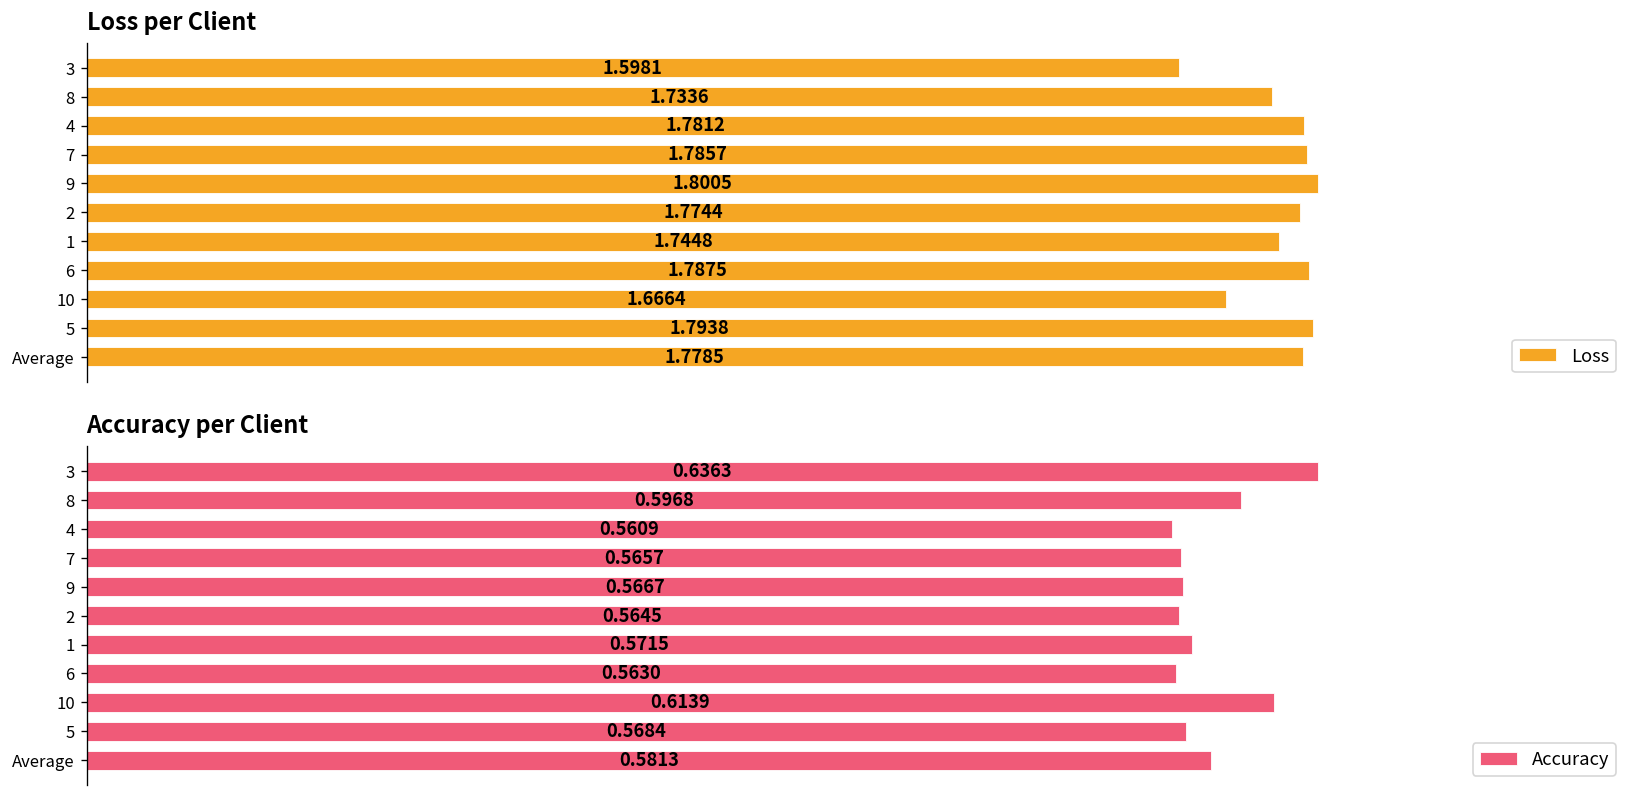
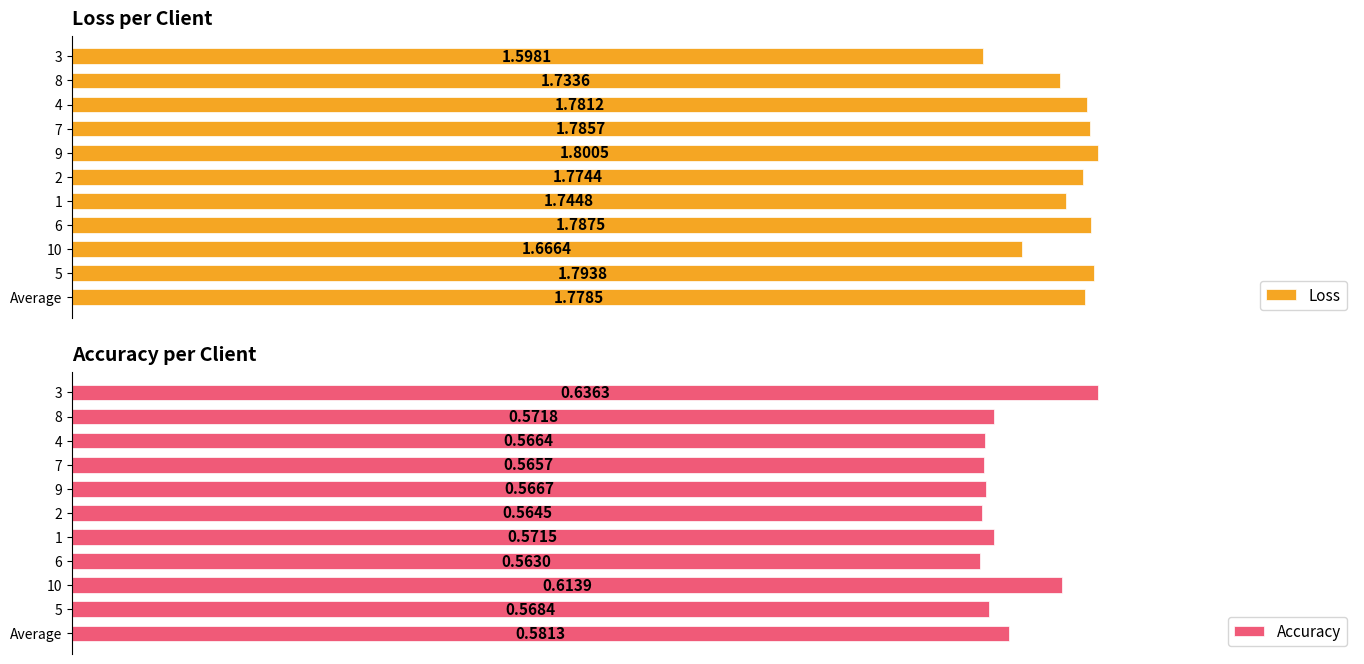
  {
    "Loss per Client": {
      "3": 1.5981,
      "8": 1.7336,
      "4": 1.7812,
      "7": 1.7857,
      "9": 1.8005,
      "2": 1.7744,
      "1": 1.7448,
      "6": 1.7875,
      "10": 1.6664,
      "5": 1.7938,
      "Average": 1.7785
    },
    "Accuracy per Client": {
      "3": 0.6363,
-     "8": 0.5968,
-     "4": 0.5609,
+     "8": 0.5718,
+     "4": 0.5664,
      "7": 0.5657,
      "9": 0.5667,
      "2": 0.5645,
      "1": 0.5715,
      "6": 0.5630,
      "10": 0.6139,
      "5": 0.5684,
      "Average": 0.5813
    }
  }
